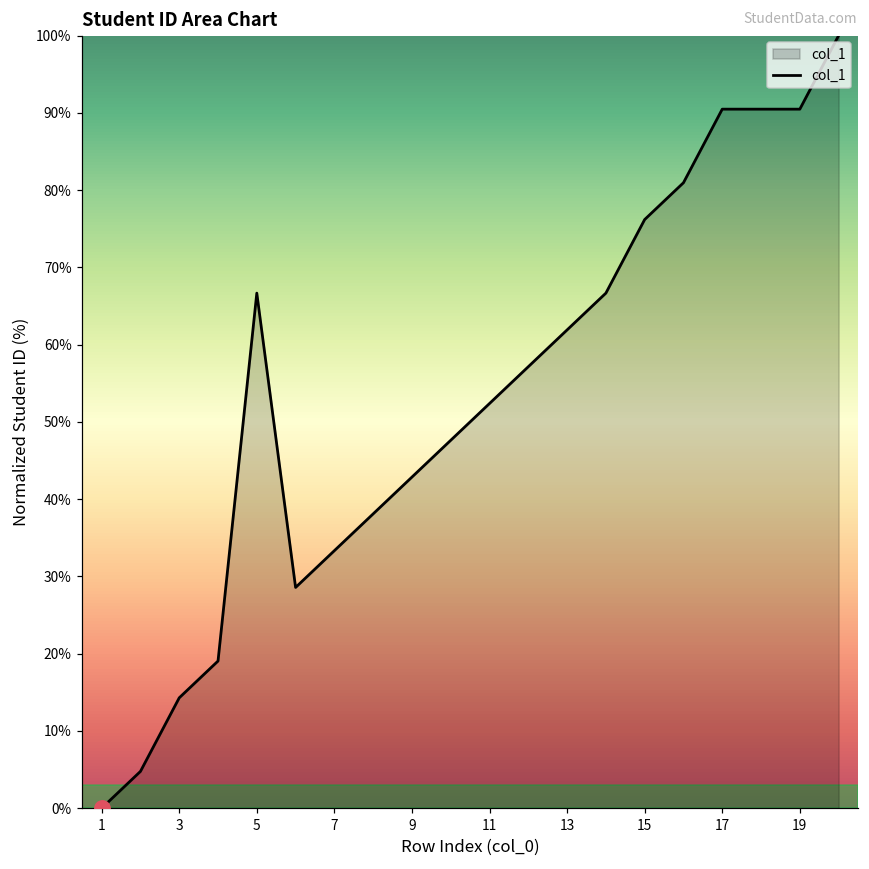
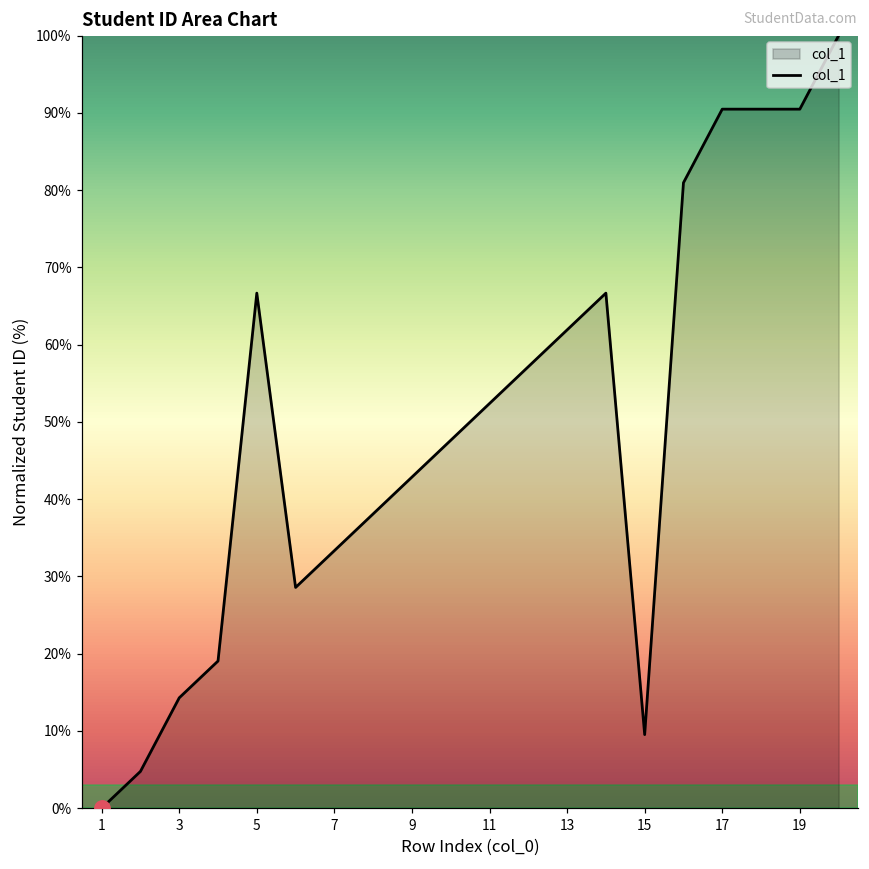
  {
    "col_1": {
      "3": "14%",
      "5": "67%",
      "7": "33%",
      "9": "43%",
      "11": "52%",
      "13": "62%",
-     "15": "76%",
+     "15": "10%",
      "17": "90%",
      "19": "90%"
    }
  }
